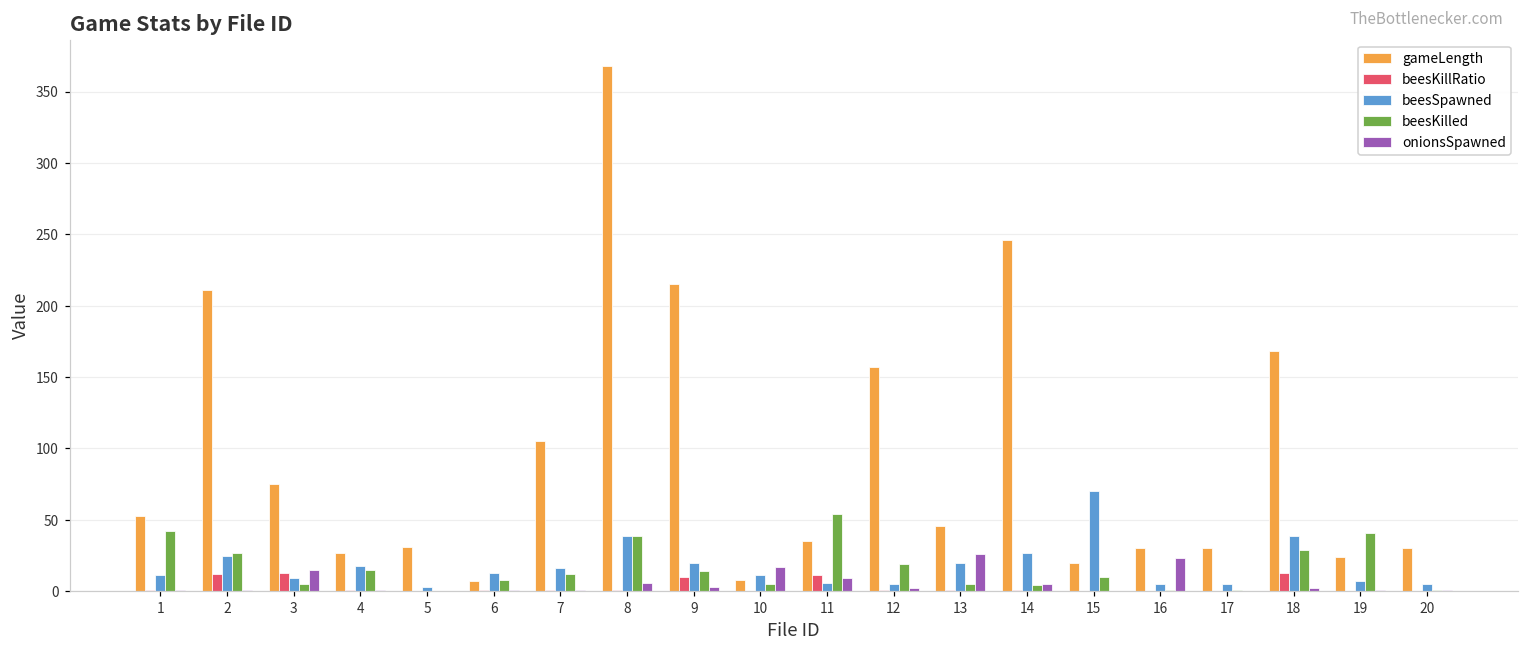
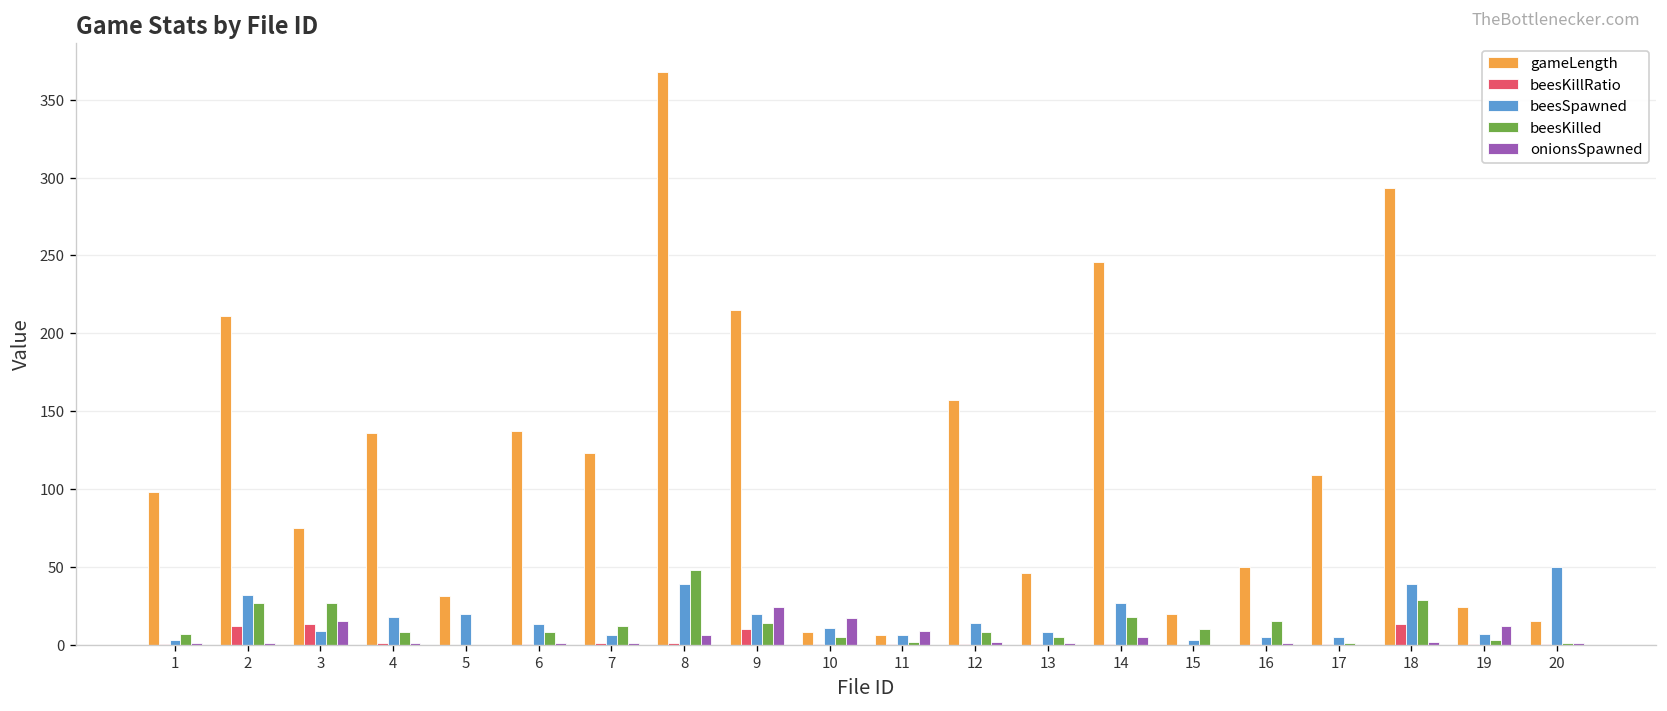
  {
    "gameLength": {
-     "1": 53,
+     "1": 98,
      "2": 211,
      "3": 75,
-     "4": 27,
+     "4": 136,
      "5": 31,
-     "6": 7,
-     "7": 105,
+     "6": 137,
+     "7": 123,
      "8": 368,
      "9": 215,
      "10": 8,
-     "11": 35,
+     "11": 6,
      "12": 157,
      "13": 46,
      "14": 246,
      "15": 20,
-     "16": 30,
-     "17": 30,
-     "18": 168,
+     "16": 50,
+     "17": 109,
+     "18": 293,
      "19": 24,
-     "20": 30
+     "20": 15
    },
    "beesKillRatio": {
      "2": 12,
      "3": 13,
      "5": 0,
      "9": 10,
-     "11": 11,
+     "11": 0,
      "15": 0,
      "18": 13
    },
    "beesSpawned": {
-     "1": 11,
-     "2": 25,
+     "1": 3,
+     "2": 32,
      "3": 9,
      "4": 18,
-     "5": 3,
+     "5": 20,
      "6": 13,
-     "7": 16,
+     "7": 6,
      "8": 39,
      "9": 20,
      "10": 11,
      "11": 6,
-     "12": 5,
-     "13": 20,
+     "12": 14,
+     "13": 8,
      "14": 27,
-     "15": 70,
+     "15": 3,
      "16": 5,
      "17": 5,
      "18": 39,
      "19": 7,
-     "20": 5
+     "20": 50
    },
    "beesKilled": {
-     "1": 42,
+     "1": 7,
      "2": 27,
-     "3": 5,
-     "4": 15,
+     "3": 27,
+     "4": 8,
      "5": 0,
      "6": 8,
      "7": 12,
-     "8": 39,
+     "8": 48,
      "9": 14,
      "10": 5,
-     "11": 54,
-     "12": 19,
+     "11": 2,
+     "12": 8,
      "13": 5,
-     "14": 4,
+     "14": 18,
      "15": 10,
-     "16": 1,
+     "16": 15,
      "18": 29,
-     "19": 41
+     "19": 3
    },
    "onionsSpawned": {
      "3": 15,
      "5": 0,
      "8": 6,
-     "9": 3,
+     "9": 24,
      "10": 17,
      "11": 9,
      "12": 2,
-     "13": 26,
+     "13": 1,
      "14": 5,
      "15": 0,
-     "16": 23,
+     "16": 1,
      "17": 0,
      "18": 2,
-     "19": 1
+     "19": 12
    }
  }
